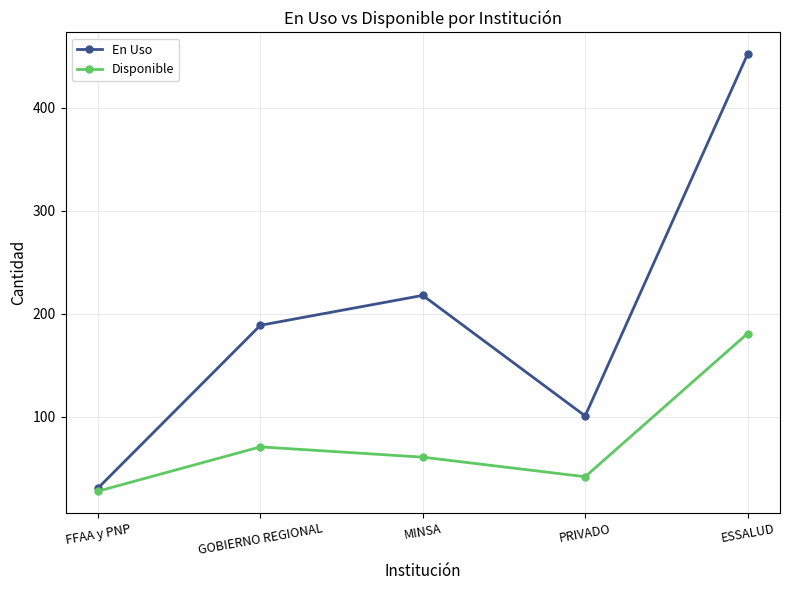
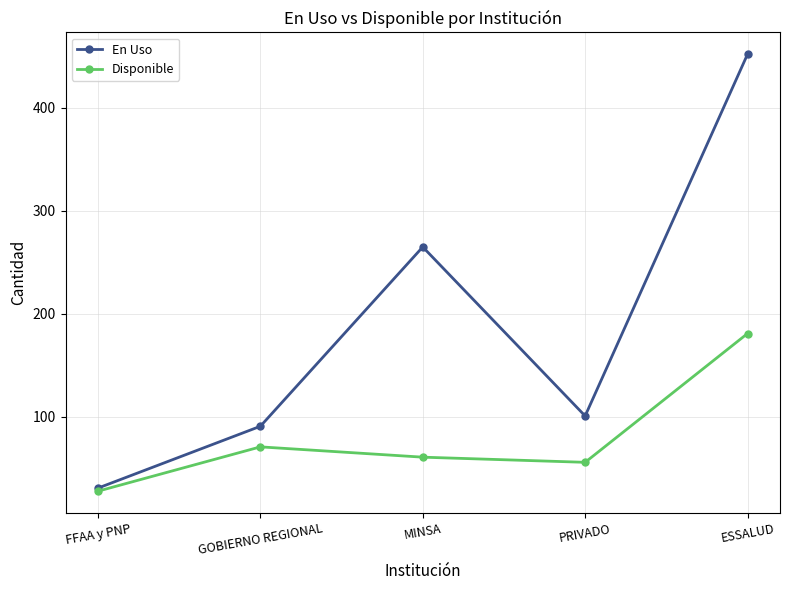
  {
    "En Uso": {
      "FFAA y PNP": 31,
-     "GOBIERNO REGIONAL": 189,
-     "MINSA": 218,
+     "GOBIERNO REGIONAL": 91,
+     "MINSA": 265,
      "PRIVADO": 101,
      "ESSALUD": 452
    },
    "Disponible": {
      "FFAA y PNP": 28,
      "GOBIERNO REGIONAL": 71,
      "MINSA": 61,
-     "PRIVADO": 42,
+     "PRIVADO": 56,
      "ESSALUD": 181
    }
  }
